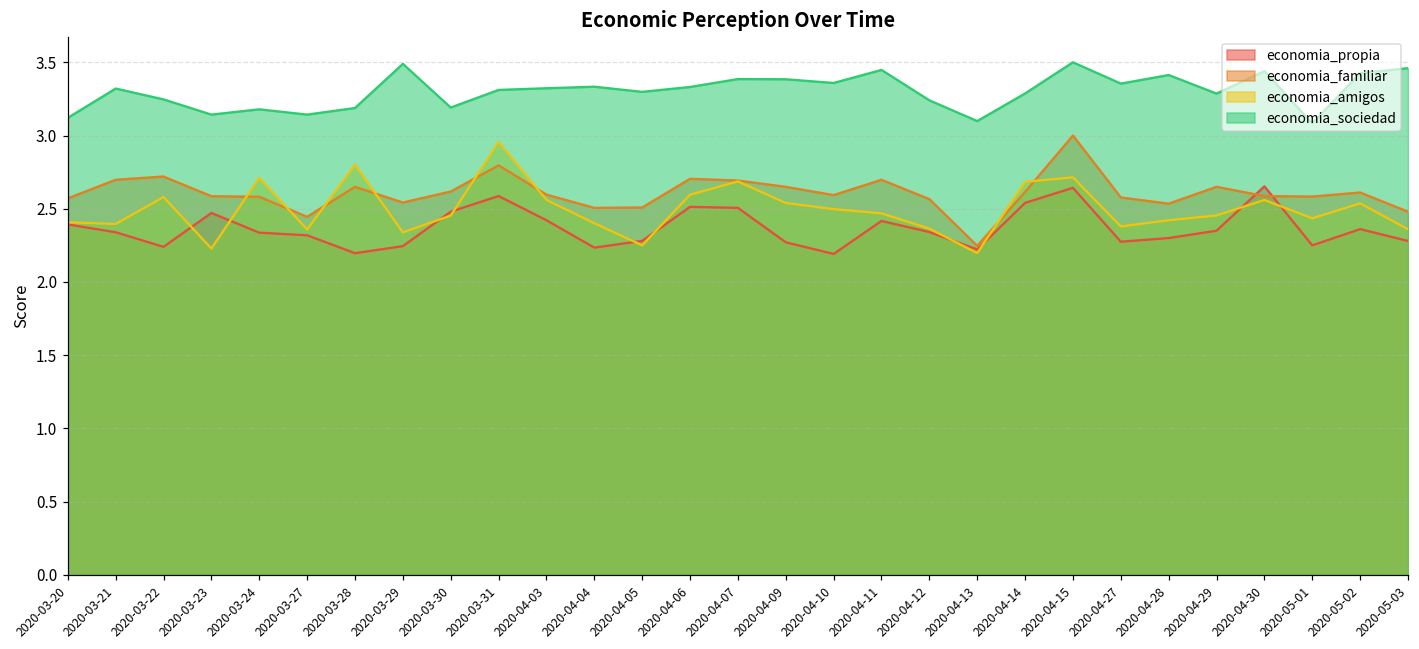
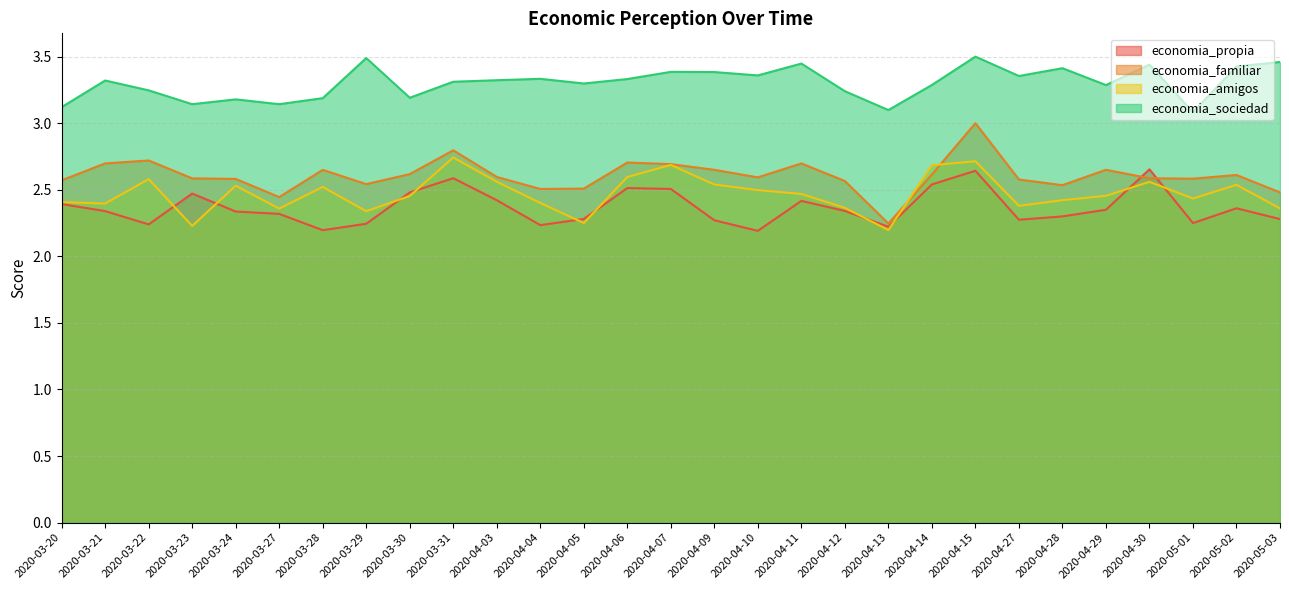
  {
    "economia_amigos": {
      "2020-03-21": 2.40,
      "2020-03-22": 2.58,
      "2020-03-23": 2.23,
-     "2020-03-24": 2.71,
+     "2020-03-24": 2.53,
      "2020-03-27": 2.36,
-     "2020-03-28": 2.80,
+     "2020-03-28": 2.52,
      "2020-03-29": 2.34,
      "2020-03-30": 2.45,
-     "2020-03-31": 2.96,
+     "2020-03-31": 2.74,
      "2020-04-03": 2.56,
      "2020-04-04": 2.40,
      "2020-04-05": 2.25,
      "2020-04-06": 2.60,
      "2020-04-09": 2.54,
      "2020-04-10": 2.50,
      "2020-04-11": 2.47,
      "2020-04-12": 2.36,
      "2020-04-13": 2.20,
      "2020-04-14": 2.68,
      "2020-04-15": 2.71,
      "2020-04-27": 2.38,
      "2020-04-28": 2.42,
      "2020-04-29": 2.45,
      "2020-04-30": 2.56,
      "2020-05-01": 2.43,
      "2020-05-02": 2.54,
      "2020-05-03": 2.36
    },
    "economia_sociedad": {
      "2020-03-20": 3.12,
      "2020-03-21": 3.32,
      "2020-03-22": 3.25,
      "2020-03-23": 3.14,
      "2020-03-24": 3.18,
      "2020-03-27": 3.14,
      "2020-03-28": 3.19,
      "2020-03-29": 3.49,
      "2020-03-30": 3.19,
      "2020-03-31": 3.31,
      "2020-04-03": 3.32,
      "2020-04-04": 3.33,
      "2020-04-05": 3.30,
      "2020-04-06": 3.33,
      "2020-04-07": 3.39,
      "2020-04-09": 3.38,
      "2020-04-10": 3.36,
      "2020-04-11": 3.45,
      "2020-04-12": 3.24,
      "2020-04-13": 3.10,
      "2020-04-14": 3.29,
      "2020-04-15": 3.50,
      "2020-04-27": 3.35,
      "2020-04-28": 3.41,
      "2020-04-29": 3.29,
      "2020-05-03": 3.46
    }
  }
